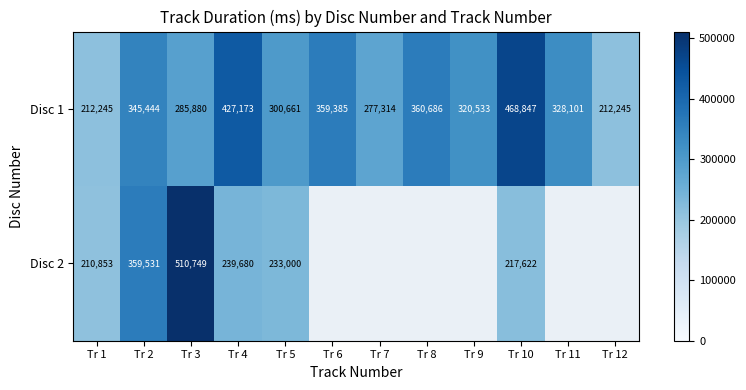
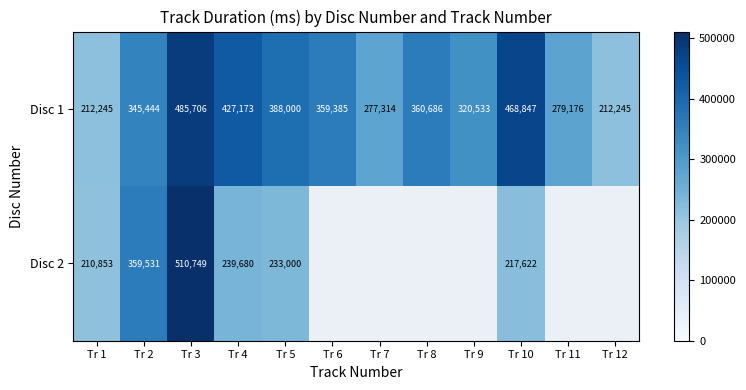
  {
    "Disc 1": {
      "Tr 1": "212,245",
      "Tr 2": "345,444",
-     "Tr 3": "285,880",
+     "Tr 3": "485,706",
      "Tr 4": "427,173",
-     "Tr 5": "300,661",
+     "Tr 5": "388,000",
      "Tr 6": "359,385",
      "Tr 7": "277,314",
      "Tr 8": "360,686",
      "Tr 9": "320,533",
      "Tr 10": "468,847",
-     "Tr 11": "328,101",
+     "Tr 11": "279,176",
      "Tr 12": "212,245"
    },
    "Disc 2": {
      "Tr 1": "210,853",
      "Tr 2": "359,531",
      "Tr 3": "510,749",
      "Tr 4": "239,680",
      "Tr 5": "233,000",
      "Tr 10": "217,622"
    }
  }
